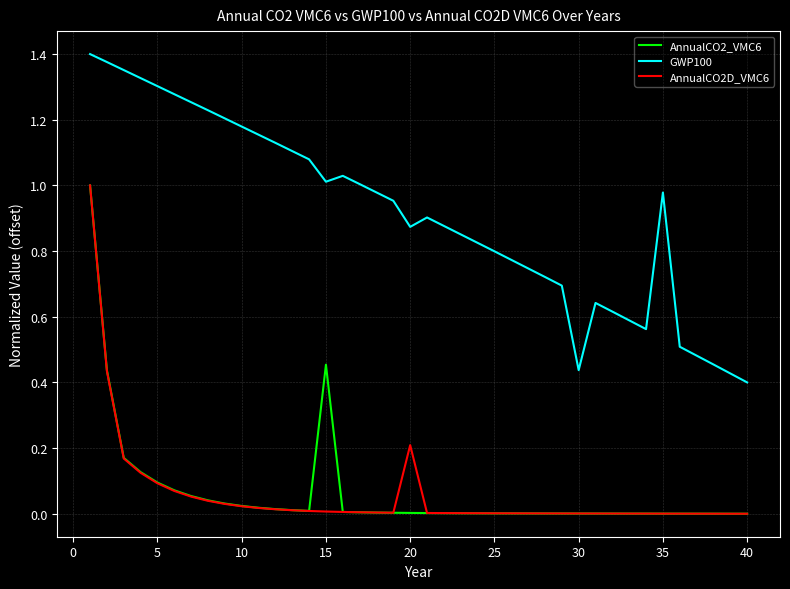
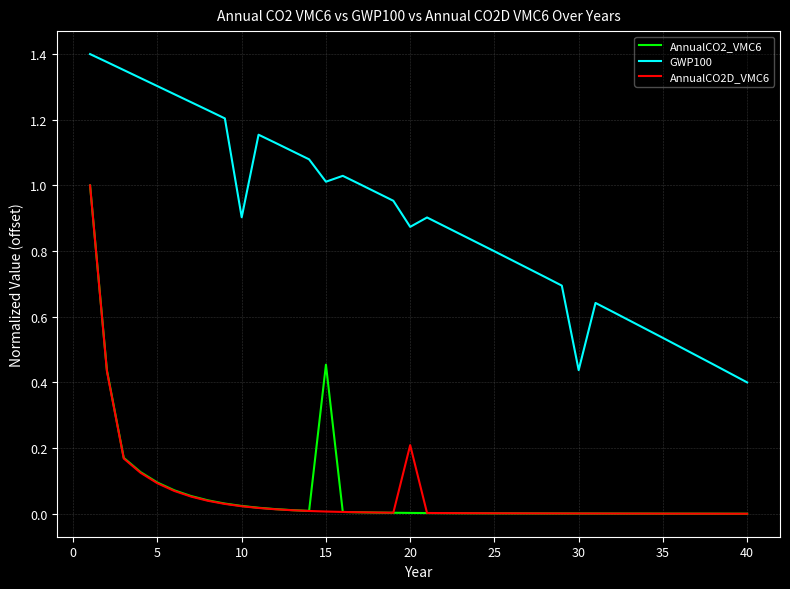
  {
    "AnnualCO2_VMC6": {
      "15": 0.45,
      "20": 0.00
    },
    "GWP100": {
      "5": 1.30,
-     "10": 1.18,
+     "10": 0.90,
      "15": 1.01,
      "20": 0.87,
      "25": 0.80,
      "30": 0.44,
-     "35": 0.98,
+     "35": 0.54,
      "40": 0.40
    },
    "AnnualCO2D_VMC6": {
      "15": 0.01,
      "20": 0.21
    }
  }
